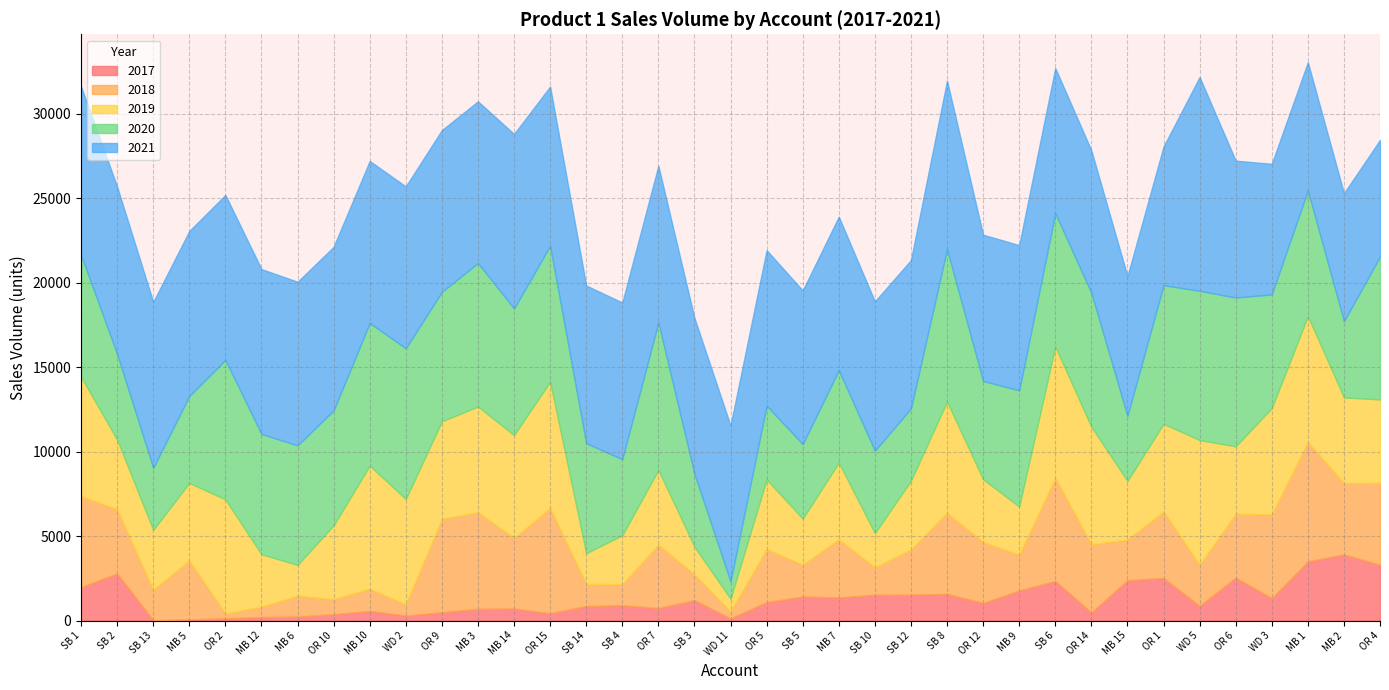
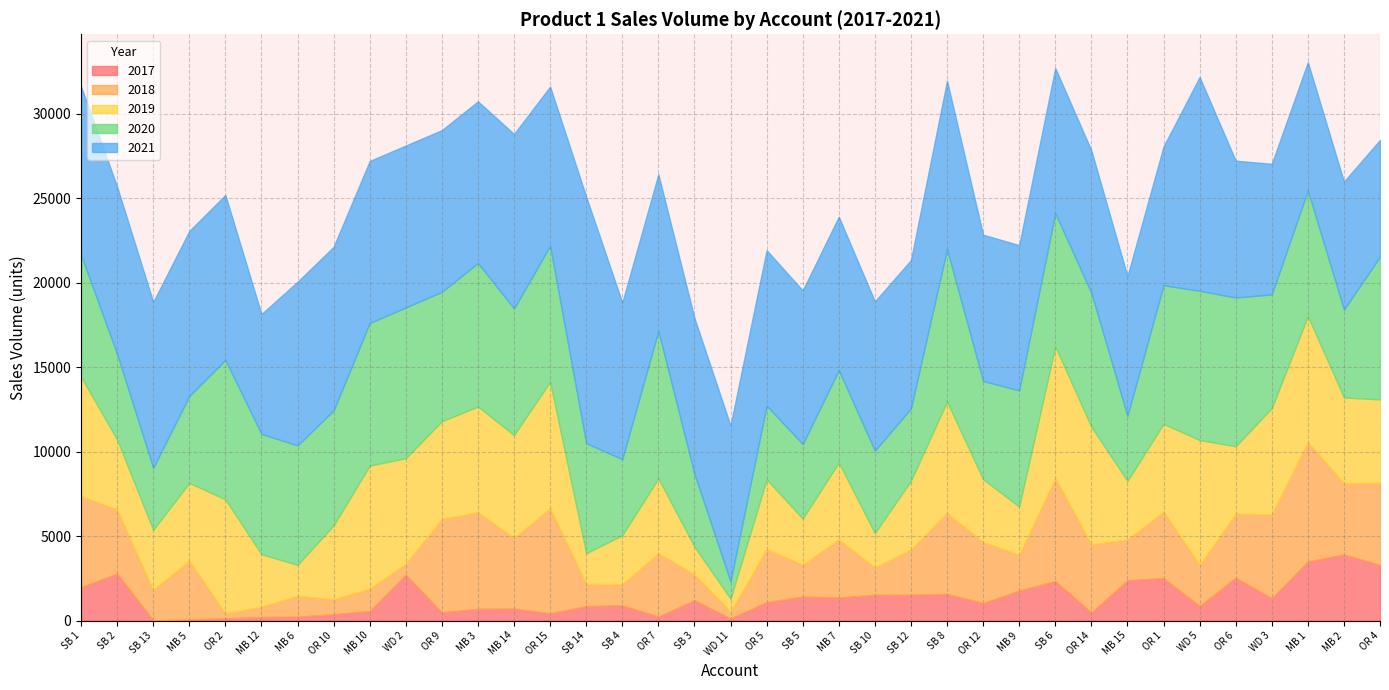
  {
    "2017": {
      "SB 1": 2000,
      "SB 2": 2800,
      "MB 12": 200,
      "MB 6": 200,
      "OR 10": 400,
      "MB 10": 600,
-     "WD 2": 300,
+     "WD 2": 2700,
      "OR 9": 500,
      "MB 3": 700,
      "MB 14": 700,
      "OR 15": 400,
      "SB 14": 900,
      "SB 4": 900,
-     "OR 7": 700,
+     "OR 7": 200,
      "SB 3": 1200,
      "OR 5": 1100,
      "SB 5": 1400,
      "MB 7": 1400,
      "SB 10": 1500,
      "SB 12": 1500,
      "SB 8": 1600,
      "OR 12": 1000,
      "MB 9": 1800,
      "SB 6": 2300,
      "OR 14": 500,
      "MB 15": 2400,
      "OR 1": 2500,
      "WD 5": 900,
      "OR 6": 2500,
      "WD 3": 1300,
      "MB 1": 3500,
      "MB 2": 3900,
      "OR 4": 3300
    },
    "2020": {
      "SB 1": 7200,
      "SB 2": 5100,
      "SB 13": 3700,
      "MB 5": 5100,
      "OR 2": 8300,
      "MB 12": 7100,
      "MB 6": 7100,
      "OR 10": 6800,
      "MB 10": 8400,
      "WD 2": 8900,
      "OR 9": 7700,
      "MB 3": 8500,
      "MB 14": 7500,
      "OR 15": 8000,
      "SB 14": 6500,
      "SB 4": 4500,
      "OR 7": 8700,
      "SB 3": 4300,
      "WD 11": 1000,
      "OR 5": 4400,
      "SB 5": 4400,
      "MB 7": 5500,
      "SB 10": 4900,
      "SB 12": 4300,
      "SB 8": 9000,
      "OR 12": 5800,
      "MB 9": 6900,
      "SB 6": 7900,
      "OR 14": 7900,
      "MB 15": 3900,
      "OR 1": 8200,
      "WD 5": 8800,
      "OR 6": 8800,
      "WD 3": 6700,
      "MB 1": 7400,
-     "MB 2": 4500,
+     "MB 2": 5200,
      "OR 4": 8500
    },
    "2021": {
      "SB 1": 10000,
      "SB 2": 9900,
      "SB 13": 9800,
      "MB 5": 9800,
      "OR 2": 9800,
-     "MB 12": 9800,
+     "MB 12": 7100,
      "MB 6": 9700,
      "OR 10": 9700,
      "MB 10": 9600,
      "WD 2": 9600,
      "OR 9": 9600,
      "MB 3": 9600,
      "MB 14": 10300,
      "OR 15": 9400,
-     "SB 14": 9300,
+     "SB 14": 14600,
      "SB 4": 9300,
      "OR 7": 9300,
      "SB 3": 9200,
      "WD 11": 9200,
      "OR 5": 9200,
      "SB 5": 9100,
      "MB 7": 9100,
      "SB 10": 8800,
      "SB 12": 8800,
      "SB 8": 10000,
      "OR 12": 8700,
      "MB 9": 8600,
      "SB 6": 8600,
      "OR 14": 8400,
      "MB 15": 8300,
      "OR 1": 8200,
      "WD 5": 12700,
      "OR 6": 8100,
      "WD 3": 7700,
      "MB 1": 7600,
      "MB 2": 7600,
      "OR 4": 6900
    }
  }
